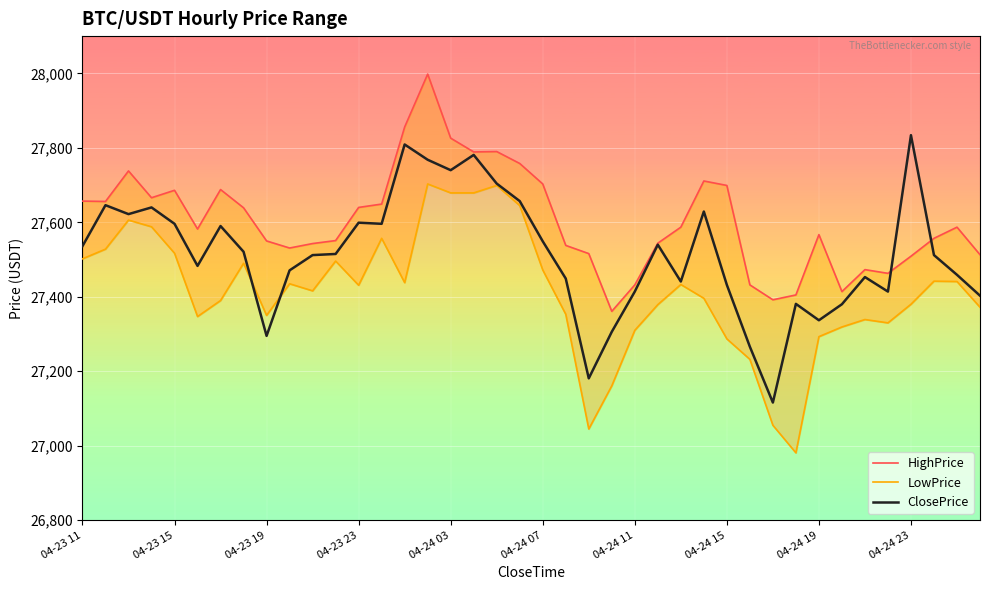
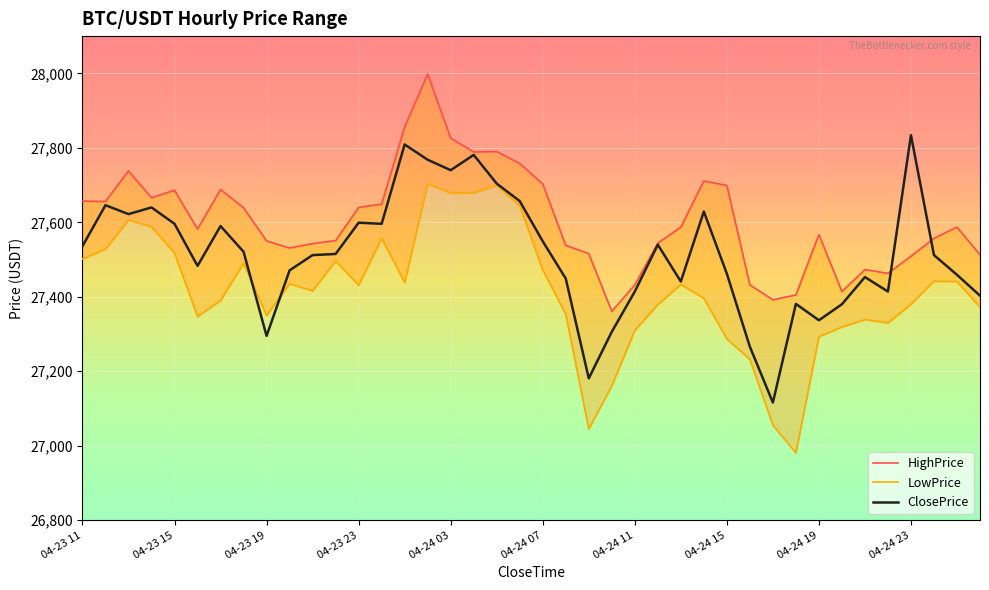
  {
    "ClosePrice": {
      "04-23 11": "27,540",
      "04-23 15": "27,600",
      "04-23 19": "27,300",
      "04-23 23": "27,600",
      "04-24 03": "27,740",
      "04-24 07": "27,550",
      "04-24 11": "27,410",
-     "04-24 15": "27,430",
+     "04-24 15": "27,460",
      "04-24 19": "27,340",
      "04-24 23": "27,830"
    }
  }
